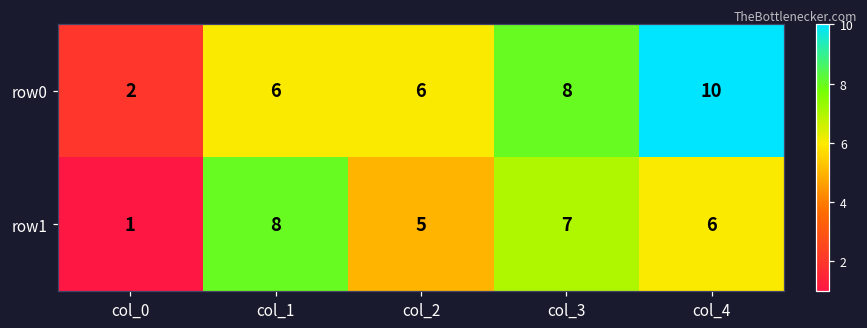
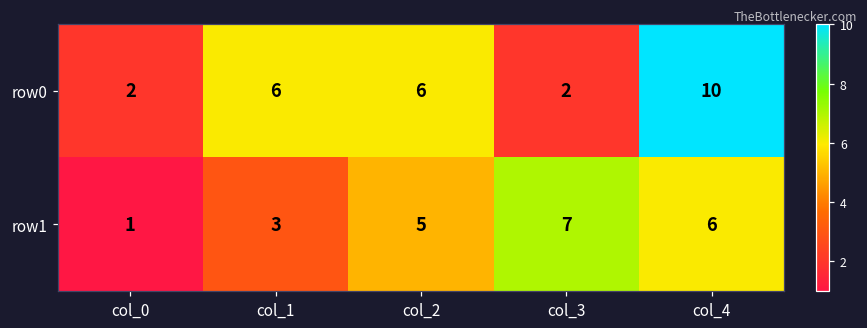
  {
    "row0": {
      "col_0": 2,
      "col_1": 6,
      "col_2": 6,
-     "col_3": 8,
+     "col_3": 2,
      "col_4": 10
    },
    "row1": {
      "col_0": 1,
-     "col_1": 8,
+     "col_1": 3,
      "col_2": 5,
      "col_3": 7,
      "col_4": 6
    }
  }
